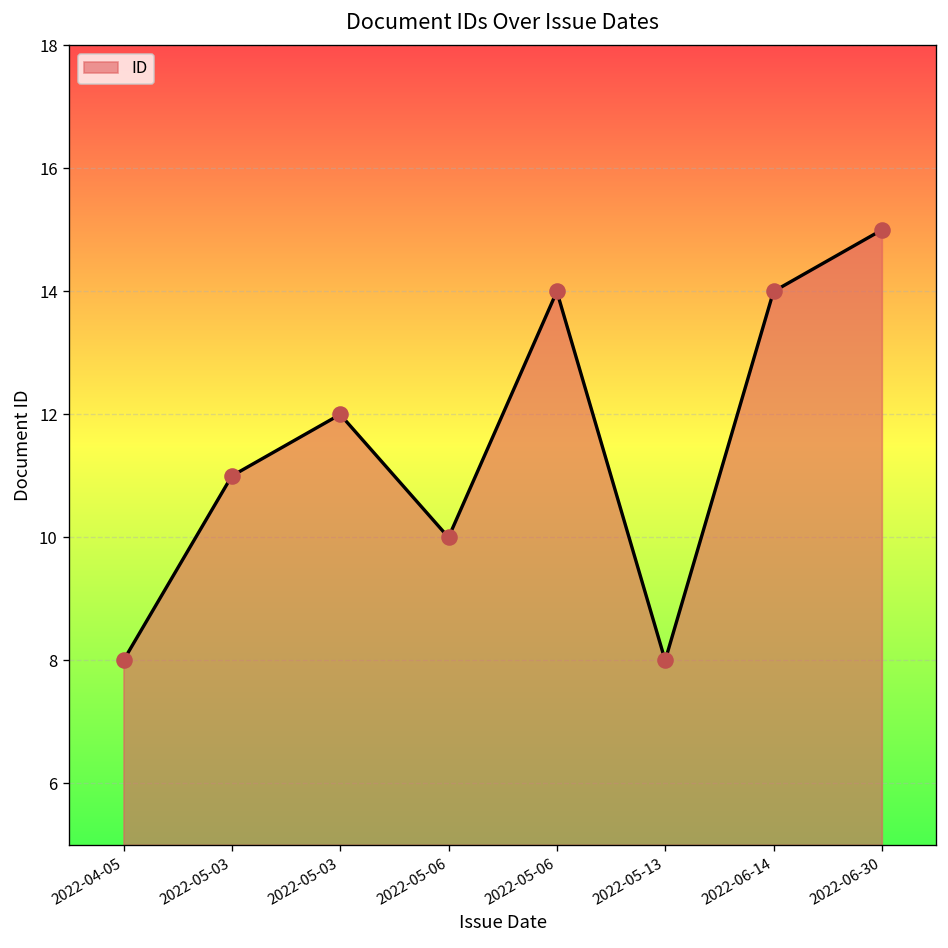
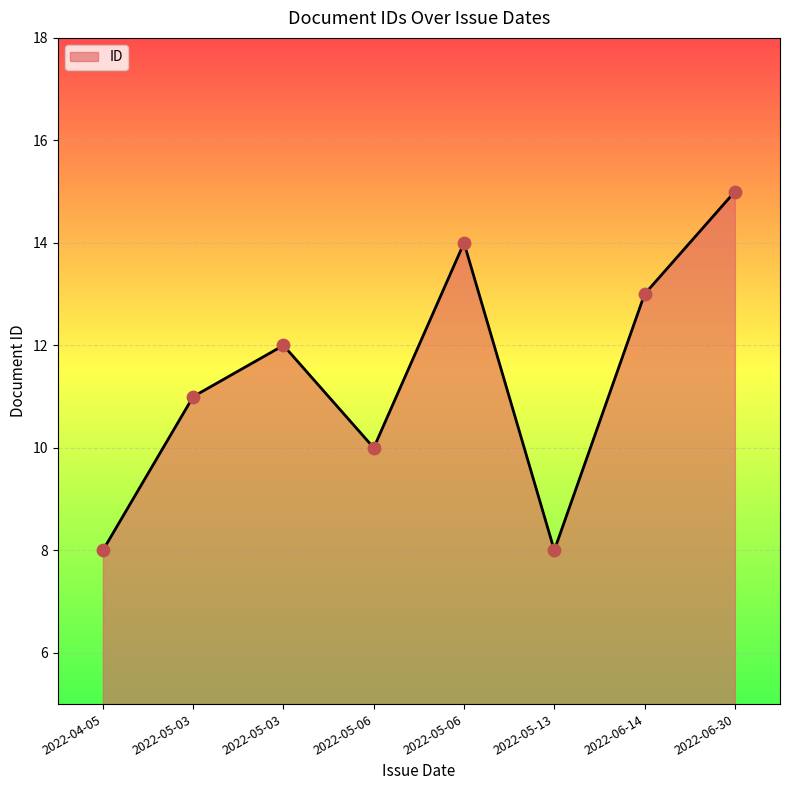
  {
    "2022-04-05": 8,
    "2022-05-13": 8,
-   "2022-06-14": 14,
+   "2022-06-14": 13,
    "2022-06-30": 15
  }
